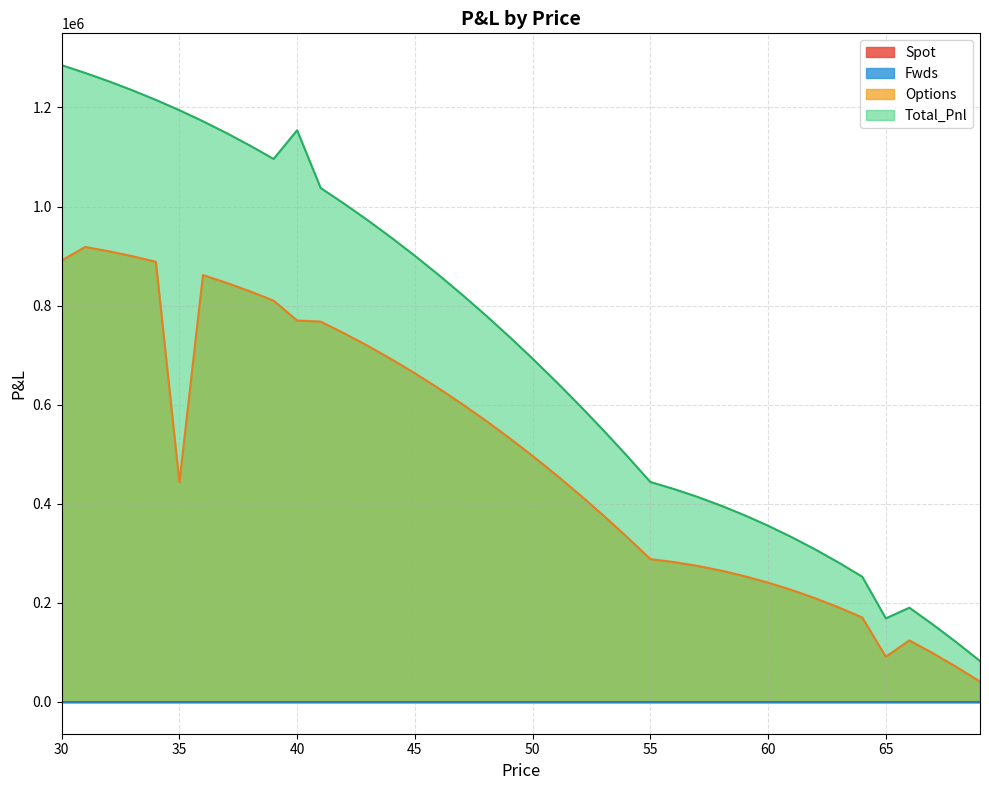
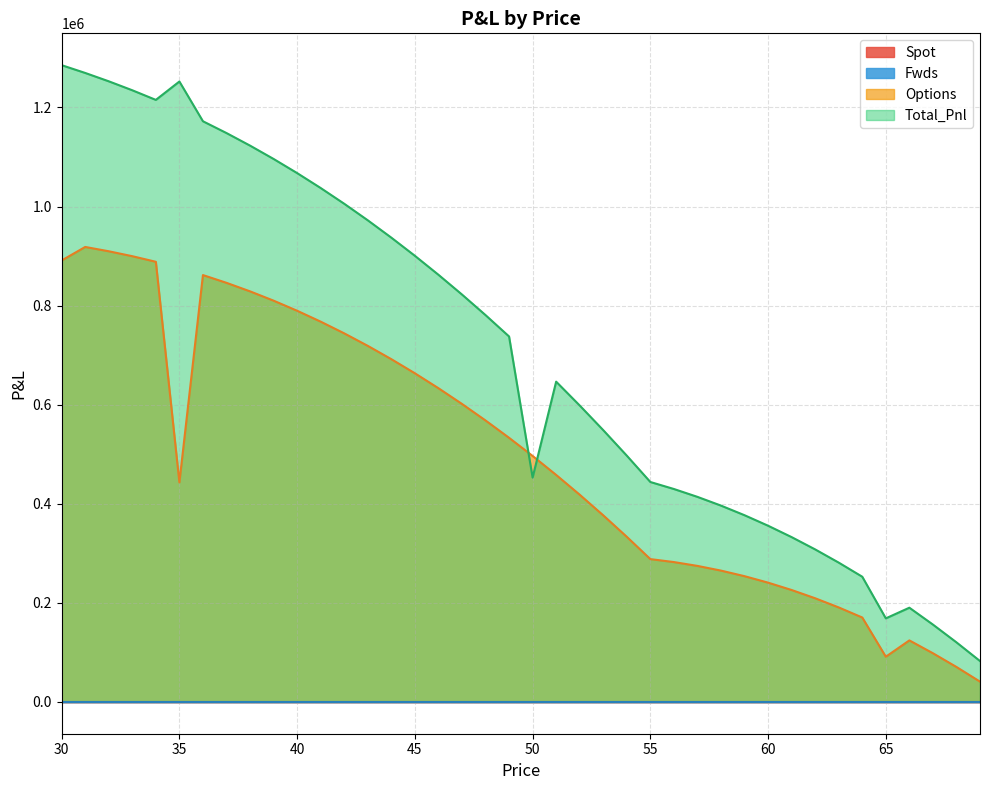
  {
    "Fwds": {
      "30": 0,
      "35": 0,
      "40": 0,
      "45": 0,
      "50": 0,
      "55": 0,
      "60": 0,
      "65": 0
    },
    "Options": {
      "30": 890000,
      "35": 440000,
-     "40": 770000,
+     "40": 790000,
      "45": 660000,
      "50": 500000,
      "55": 290000,
      "60": 240000,
      "65": 90000
    },
    "Total_Pnl": {
      "30": 1290000,
-     "35": 1190000,
-     "40": 1150000,
+     "35": 1250000,
+     "40": 1070000,
      "45": 900000,
-     "50": 690000,
+     "50": 450000,
      "55": 440000,
      "60": 360000,
      "65": 170000
    }
  }
